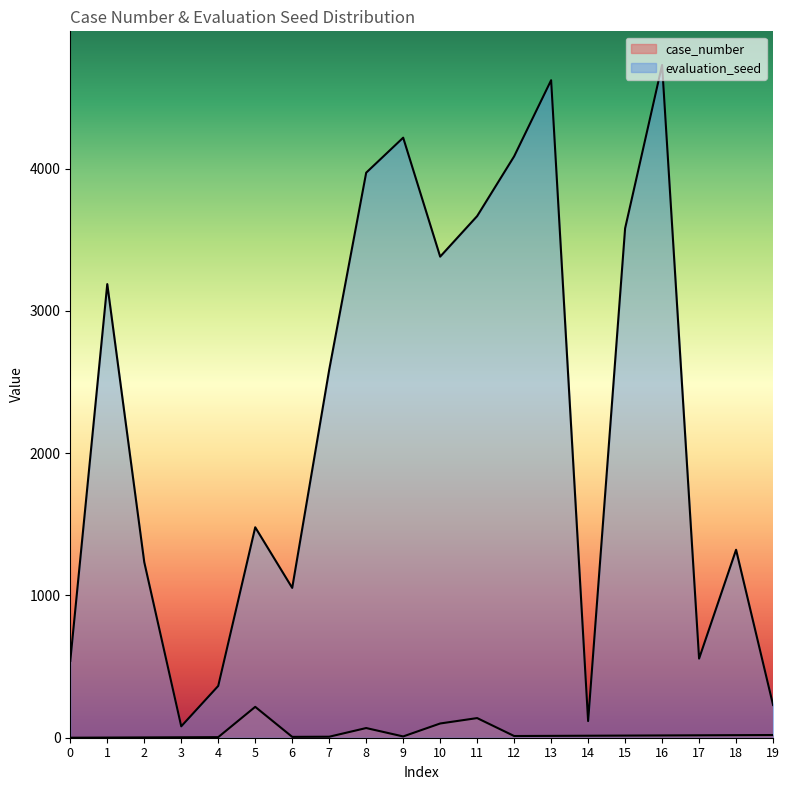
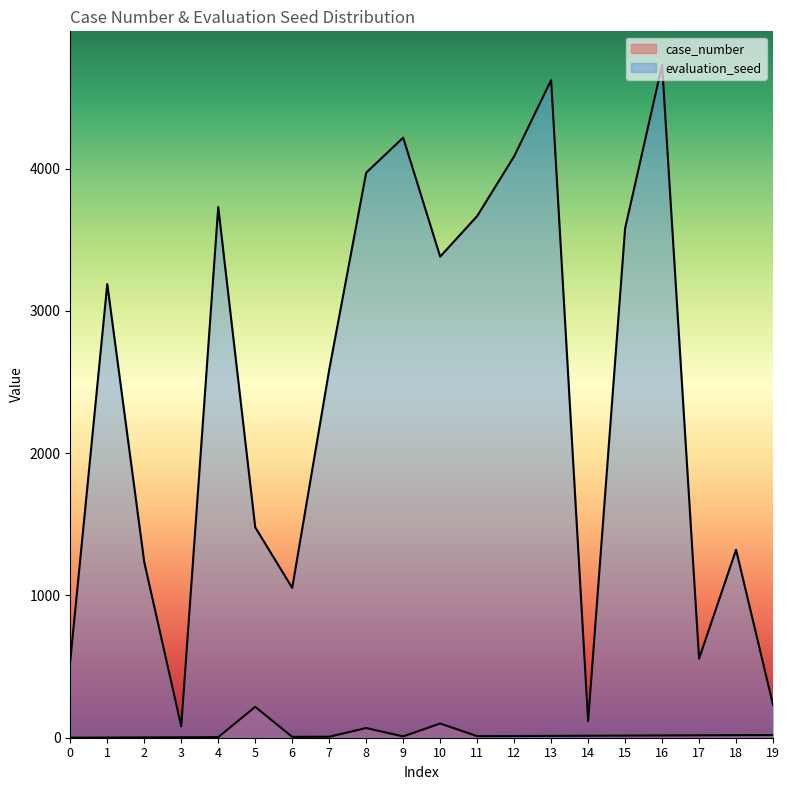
  {
    "case_number": {
      "0": 0,
      "1": 0,
      "2": 0,
      "3": 0,
      "4": 0,
      "5": 220,
      "6": 10,
      "7": 10,
      "8": 70,
      "9": 10,
      "10": 100,
-     "11": 140,
+     "11": 10,
      "12": 10,
      "13": 10,
      "14": 10,
      "15": 20,
      "16": 20,
      "17": 20,
      "18": 20,
      "19": 20
    },
    "evaluation_seed": {
      "0": 540,
      "1": 3190,
      "2": 1230,
      "3": 80,
-     "4": 360,
+     "4": 3730,
      "5": 1480,
      "6": 1050,
      "7": 2590,
      "8": 3970,
      "9": 4220,
      "10": 3380,
      "11": 3670,
      "12": 4090,
      "13": 4620,
      "14": 120,
      "15": 3580,
      "17": 560,
      "18": 1320,
      "19": 230
    }
  }
